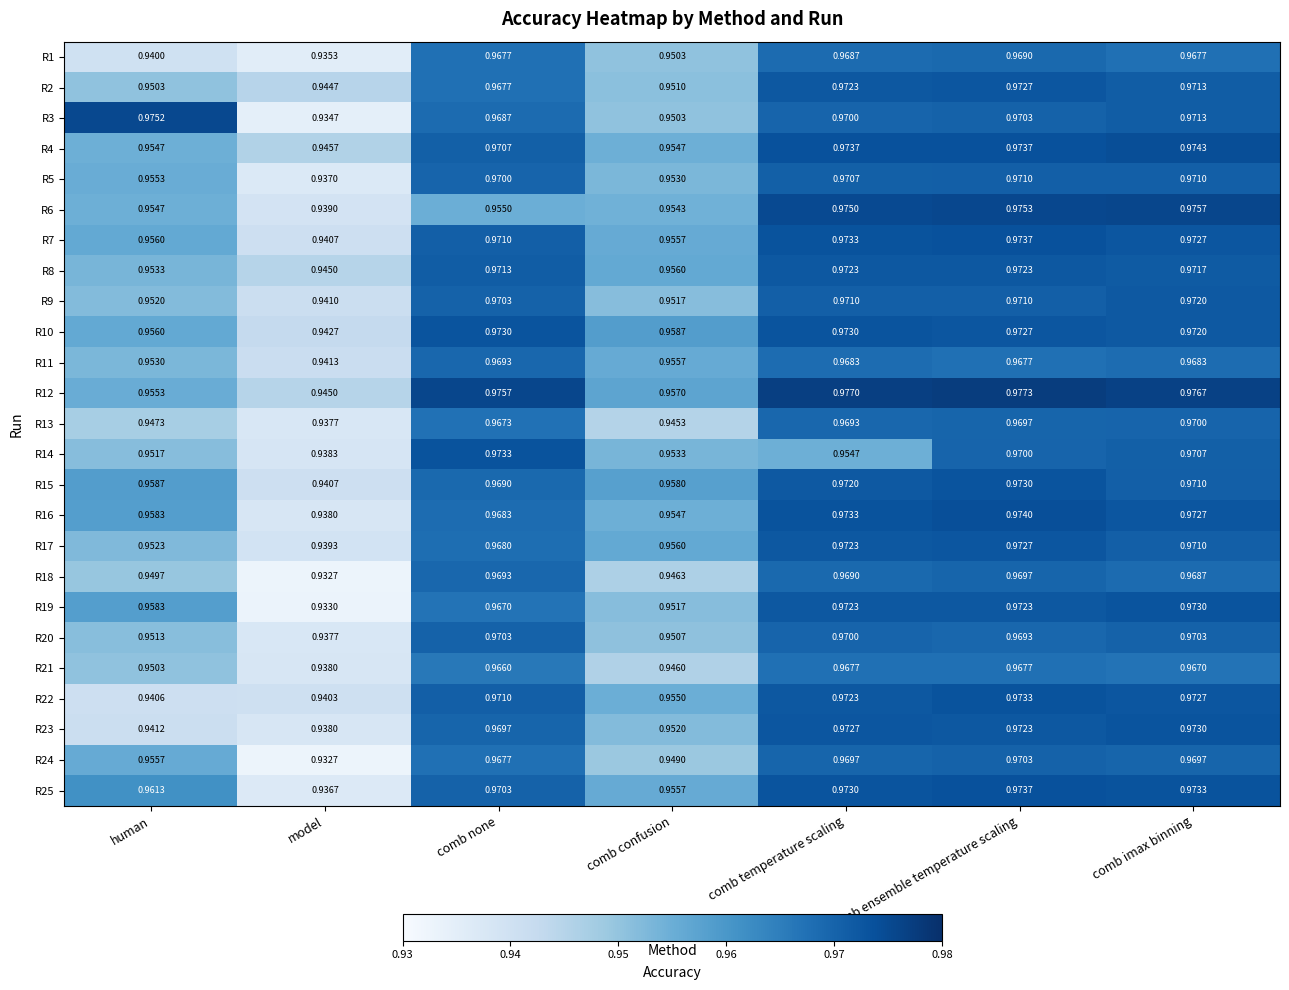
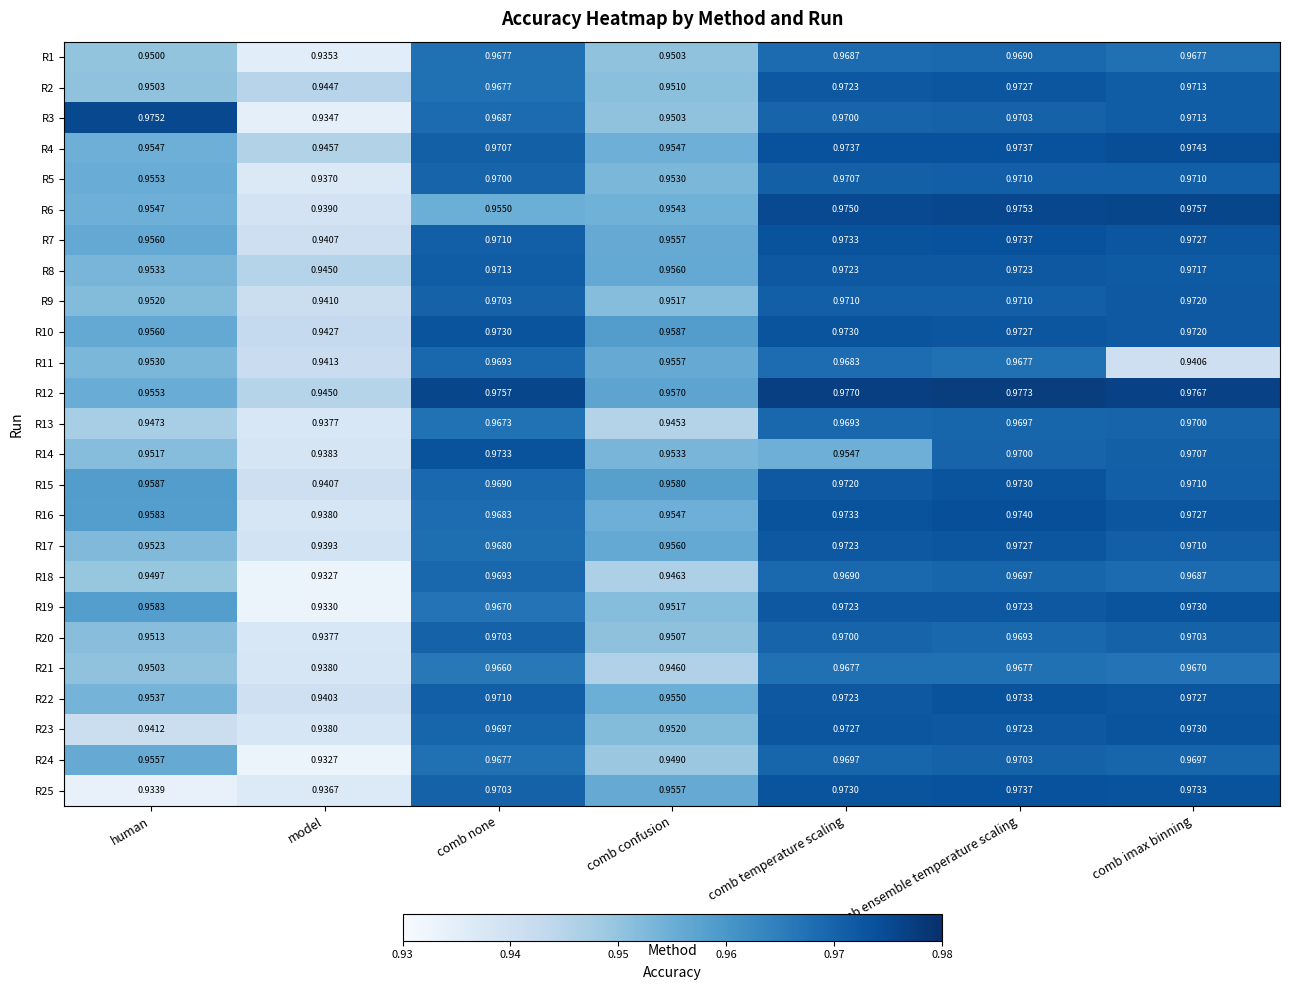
  {
    "R1": {
-     "human": 0.9400,
+     "human": 0.9500,
      "model": 0.9353,
      "comb none": 0.9677,
      "comb confusion": 0.9503,
      "comb temperature scaling": 0.9687,
      "comb ensemble temperature scaling": 0.9690,
      "comb imax binning": 0.9677
    },
    "R2": {
      "human": 0.9503,
      "model": 0.9447,
      "comb none": 0.9677,
      "comb confusion": 0.9510,
      "comb temperature scaling": 0.9723,
      "comb ensemble temperature scaling": 0.9727,
      "comb imax binning": 0.9713
    },
    "R3": {
      "human": 0.9752,
      "model": 0.9347,
      "comb none": 0.9687,
      "comb confusion": 0.9503,
      "comb temperature scaling": 0.9700,
      "comb ensemble temperature scaling": 0.9703,
      "comb imax binning": 0.9713
    },
    "R4": {
      "human": 0.9547,
      "model": 0.9457,
      "comb none": 0.9707,
      "comb confusion": 0.9547,
      "comb temperature scaling": 0.9737,
      "comb ensemble temperature scaling": 0.9737,
      "comb imax binning": 0.9743
    },
    "R5": {
      "human": 0.9553,
      "model": 0.9370,
      "comb none": 0.9700,
      "comb confusion": 0.9530,
      "comb temperature scaling": 0.9707,
      "comb ensemble temperature scaling": 0.9710,
      "comb imax binning": 0.9710
    },
    "R6": {
      "human": 0.9547,
      "model": 0.9390,
      "comb none": 0.9550,
      "comb confusion": 0.9543,
      "comb temperature scaling": 0.9750,
      "comb ensemble temperature scaling": 0.9753,
      "comb imax binning": 0.9757
    },
    "R7": {
      "human": 0.9560,
      "model": 0.9407,
      "comb none": 0.9710,
      "comb confusion": 0.9557,
      "comb temperature scaling": 0.9733,
      "comb ensemble temperature scaling": 0.9737,
      "comb imax binning": 0.9727
    },
    "R8": {
      "human": 0.9533,
      "model": 0.9450,
      "comb none": 0.9713,
      "comb confusion": 0.9560,
      "comb temperature scaling": 0.9723,
      "comb ensemble temperature scaling": 0.9723,
      "comb imax binning": 0.9717
    },
    "R9": {
      "human": 0.9520,
      "model": 0.9410,
      "comb none": 0.9703,
      "comb confusion": 0.9517,
      "comb temperature scaling": 0.9710,
      "comb ensemble temperature scaling": 0.9710,
      "comb imax binning": 0.9720
    },
    "R10": {
      "human": 0.9560,
      "model": 0.9427,
      "comb none": 0.9730,
      "comb confusion": 0.9587,
      "comb temperature scaling": 0.9730,
      "comb ensemble temperature scaling": 0.9727,
      "comb imax binning": 0.9720
    },
    "R11": {
      "human": 0.9530,
      "model": 0.9413,
      "comb none": 0.9693,
      "comb confusion": 0.9557,
      "comb temperature scaling": 0.9683,
      "comb ensemble temperature scaling": 0.9677,
-     "comb imax binning": 0.9683
+     "comb imax binning": 0.9406
    },
    "R12": {
      "human": 0.9553,
      "model": 0.9450,
      "comb none": 0.9757,
      "comb confusion": 0.9570,
      "comb temperature scaling": 0.9770,
      "comb ensemble temperature scaling": 0.9773,
      "comb imax binning": 0.9767
    },
    "R13": {
      "human": 0.9473,
      "model": 0.9377,
      "comb none": 0.9673,
      "comb confusion": 0.9453,
      "comb temperature scaling": 0.9693,
      "comb ensemble temperature scaling": 0.9697,
      "comb imax binning": 0.9700
    },
    "R14": {
      "human": 0.9517,
      "model": 0.9383,
      "comb none": 0.9733,
      "comb confusion": 0.9533,
      "comb temperature scaling": 0.9547,
      "comb ensemble temperature scaling": 0.9700,
      "comb imax binning": 0.9707
    },
    "R15": {
      "human": 0.9587,
      "model": 0.9407,
      "comb none": 0.9690,
      "comb confusion": 0.9580,
      "comb temperature scaling": 0.9720,
      "comb ensemble temperature scaling": 0.9730,
      "comb imax binning": 0.9710
    },
    "R16": {
      "human": 0.9583,
      "model": 0.9380,
      "comb none": 0.9683,
      "comb confusion": 0.9547,
      "comb temperature scaling": 0.9733,
      "comb ensemble temperature scaling": 0.9740,
      "comb imax binning": 0.9727
    },
    "R17": {
      "human": 0.9523,
      "model": 0.9393,
      "comb none": 0.9680,
      "comb confusion": 0.9560,
      "comb temperature scaling": 0.9723,
      "comb ensemble temperature scaling": 0.9727,
      "comb imax binning": 0.9710
    },
    "R18": {
      "human": 0.9497,
      "model": 0.9327,
      "comb none": 0.9693,
      "comb confusion": 0.9463,
      "comb temperature scaling": 0.9690,
      "comb ensemble temperature scaling": 0.9697,
      "comb imax binning": 0.9687
    },
    "R19": {
      "human": 0.9583,
      "model": 0.9330,
      "comb none": 0.9670,
      "comb confusion": 0.9517,
      "comb temperature scaling": 0.9723,
      "comb ensemble temperature scaling": 0.9723,
      "comb imax binning": 0.9730
    },
    "R20": {
      "human": 0.9513,
      "model": 0.9377,
      "comb none": 0.9703,
      "comb confusion": 0.9507,
      "comb temperature scaling": 0.9700,
      "comb ensemble temperature scaling": 0.9693,
      "comb imax binning": 0.9703
    },
    "R21": {
      "human": 0.9503,
      "model": 0.9380,
      "comb none": 0.9660,
      "comb confusion": 0.9460,
      "comb temperature scaling": 0.9677,
      "comb ensemble temperature scaling": 0.9677,
      "comb imax binning": 0.9670
    },
    "R22": {
-     "human": 0.9406,
+     "human": 0.9537,
      "model": 0.9403,
      "comb none": 0.9710,
      "comb confusion": 0.9550,
      "comb temperature scaling": 0.9723,
      "comb ensemble temperature scaling": 0.9733,
      "comb imax binning": 0.9727
    },
    "R23": {
      "human": 0.9412,
      "model": 0.9380,
      "comb none": 0.9697,
      "comb confusion": 0.9520,
      "comb temperature scaling": 0.9727,
      "comb ensemble temperature scaling": 0.9723,
      "comb imax binning": 0.9730
    },
    "R24": {
      "human": 0.9557,
      "model": 0.9327,
      "comb none": 0.9677,
      "comb confusion": 0.9490,
      "comb temperature scaling": 0.9697,
      "comb ensemble temperature scaling": 0.9703,
      "comb imax binning": 0.9697
    },
    "R25": {
-     "human": 0.9613,
+     "human": 0.9339,
      "model": 0.9367,
      "comb none": 0.9703,
      "comb confusion": 0.9557,
      "comb temperature scaling": 0.9730,
      "comb ensemble temperature scaling": 0.9737,
      "comb imax binning": 0.9733
    }
  }
